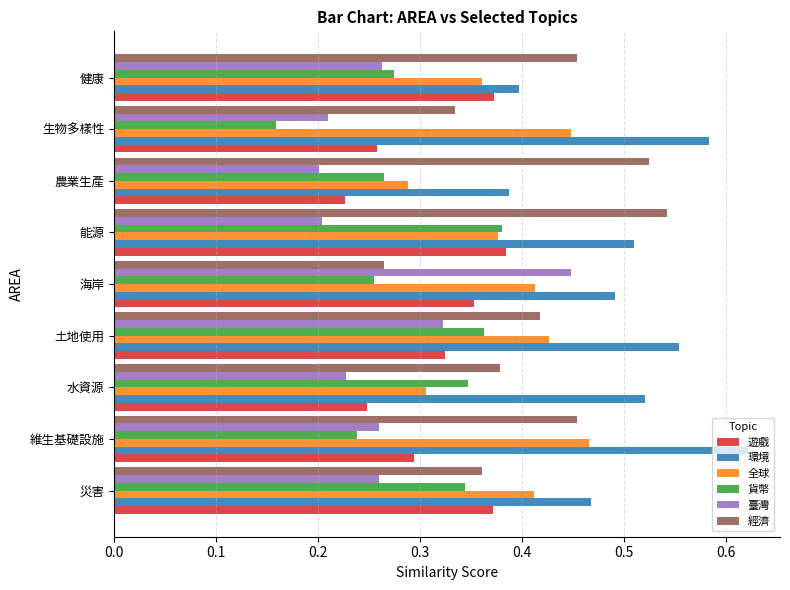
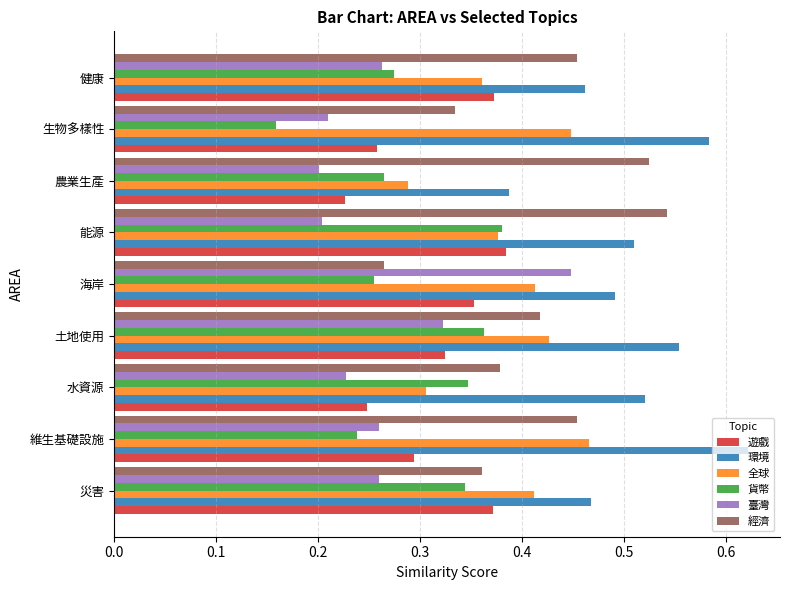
  {
    "遊戲": {
      "健康": 0.372,
      "生物多樣性": 0.258,
      "農業生產": 0.227,
      "能源": 0.384,
      "海岸": 0.353,
      "土地使用": 0.324,
      "水資源": 0.248,
      "維生基礎設施": 0.294,
      "災害": 0.372
    },
    "環境": {
-     "健康": 0.398,
+     "健康": 0.462,
      "生物多樣性": 0.583,
      "農業生產": 0.387,
      "能源": 0.510,
      "海岸": 0.491,
      "土地使用": 0.555,
      "水資源": 0.521,
      "災害": 0.468
    },
    "全球": {
      "健康": 0.361,
      "生物多樣性": 0.449,
      "農業生產": 0.288,
      "能源": 0.377,
      "海岸": 0.413,
      "土地使用": 0.427,
      "水資源": 0.306,
      "維生基礎設施": 0.465,
      "災害": 0.412
    },
    "貨幣": {
      "健康": 0.275,
      "生物多樣性": 0.159,
      "農業生產": 0.265,
      "能源": 0.380,
      "海岸": 0.254,
      "土地使用": 0.363,
      "水資源": 0.347,
      "維生基礎設施": 0.238,
      "災害": 0.344
    },
    "臺灣": {
      "健康": 0.263,
      "生物多樣性": 0.210,
      "農業生產": 0.201,
      "能源": 0.204,
      "海岸": 0.448,
      "土地使用": 0.323,
      "水資源": 0.227,
      "維生基礎設施": 0.260,
      "災害": 0.260
    },
    "經濟": {
      "健康": 0.454,
      "生物多樣性": 0.334,
      "農業生產": 0.525,
      "能源": 0.542,
      "海岸": 0.265,
      "土地使用": 0.417,
      "水資源": 0.378,
      "維生基礎設施": 0.454,
      "災害": 0.361
    }
  }
